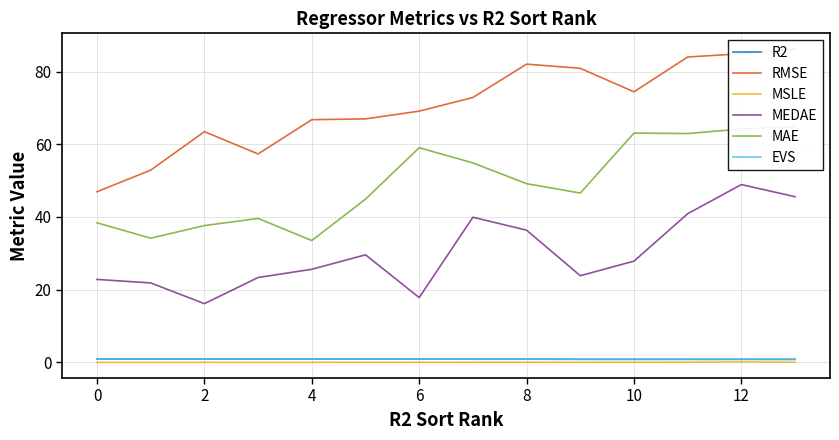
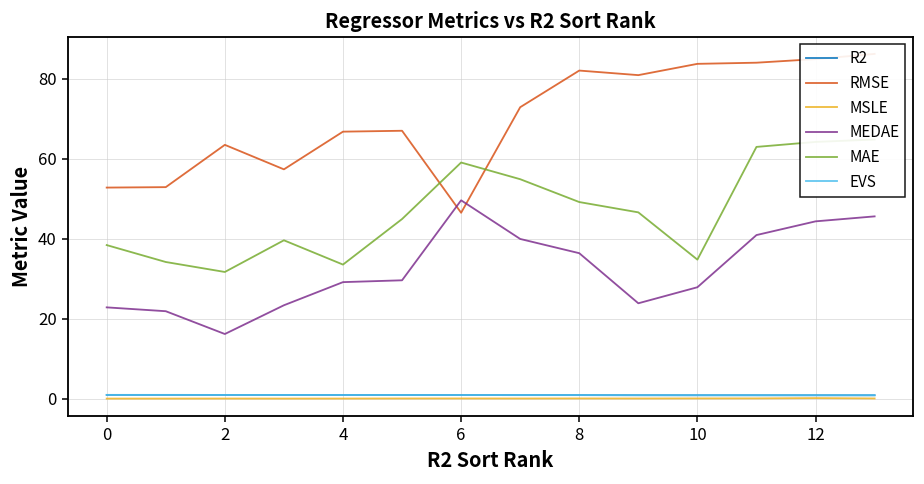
  {
    "EVS": {
      "0": 1,
      "2": 1,
      "4": 1,
      "6": 1,
      "8": 1,
      "10": 1,
      "12": 1
    },
    "RMSE": {
-     "0": 47,
+     "0": 53,
      "2": 63,
      "4": 67,
-     "6": 69,
+     "6": 46,
      "8": 82,
-     "10": 74
+     "10": 84
    },
    "MSLE": {
      "0": 0,
      "2": 0,
      "4": 0,
      "6": 0,
      "8": 0,
      "10": 0,
      "12": 0
    },
    "MEDAE": {
      "0": 23,
      "2": 16,
-     "4": 26,
-     "6": 18,
+     "4": 29,
+     "6": 50,
      "8": 36,
      "10": 28,
-     "12": 49
+     "12": 44
    },
    "MAE": {
      "0": 38,
-     "2": 38,
+     "2": 32,
      "4": 34,
      "6": 59,
      "8": 49,
-     "10": 63
+     "10": 35
    }
  }
